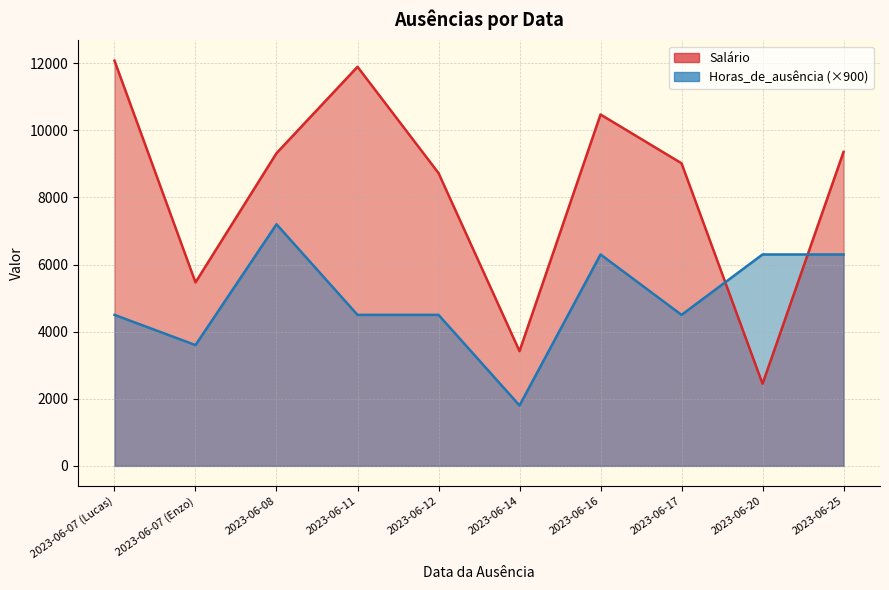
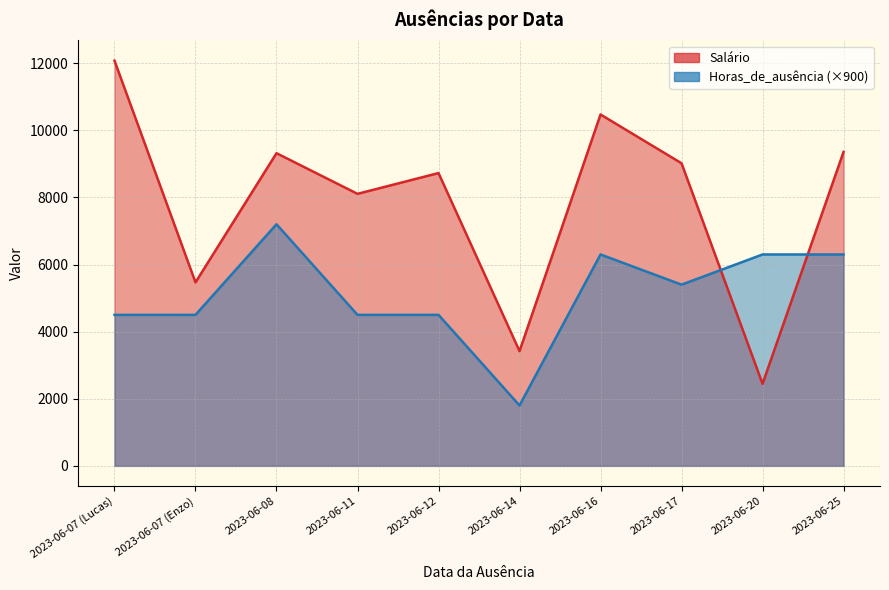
  {
    "Salário": {
      "2023-06-07 (Lucas)": 12100,
      "2023-06-07 (Enzo)": 5500,
      "2023-06-08": 9300,
-     "2023-06-11": 11900,
+     "2023-06-11": 8100,
      "2023-06-12": 8700,
      "2023-06-14": 3400,
      "2023-06-16": 10500,
      "2023-06-17": 9000,
      "2023-06-20": 2400,
      "2023-06-25": 9400
    },
    "Horas_de_ausência (×900)": {
      "2023-06-07 (Lucas)": 4500,
-     "2023-06-07 (Enzo)": 3600,
+     "2023-06-07 (Enzo)": 4500,
      "2023-06-08": 7200,
      "2023-06-11": 4500,
      "2023-06-12": 4500,
      "2023-06-14": 1800,
      "2023-06-16": 6300,
-     "2023-06-17": 4500,
+     "2023-06-17": 5400,
      "2023-06-20": 6300,
      "2023-06-25": 6300
    }
  }
